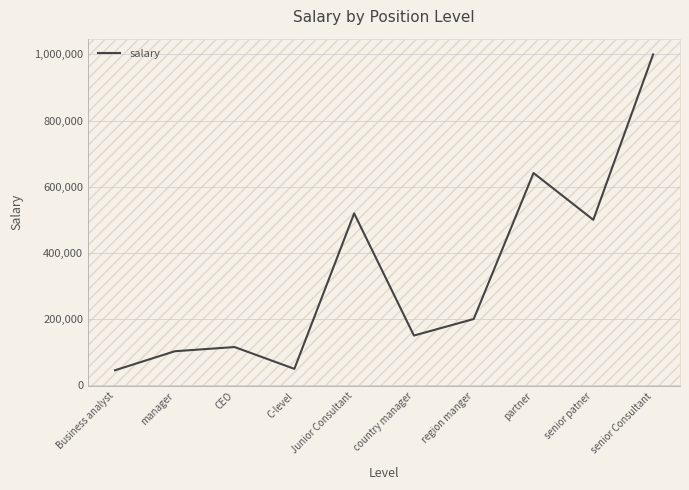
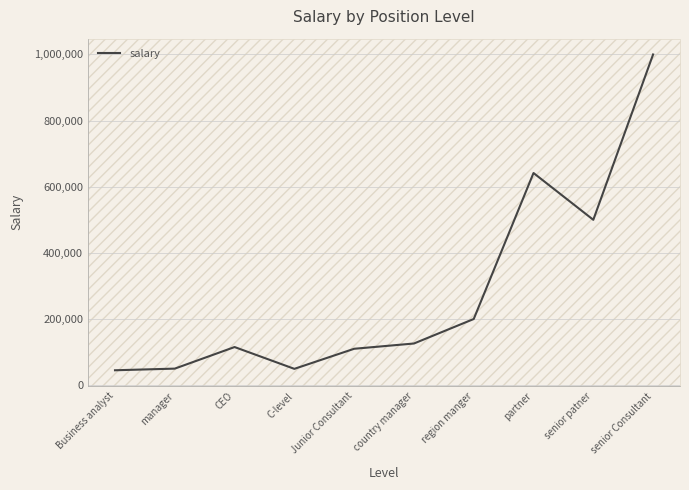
  {
    "Business analyst": "50,000",
-   "manager": "100,000",
+   "manager": "50,000",
    "CEO": "120,000",
    "C-level": "50,000",
-   "Junior Consultant": "520,000",
-   "country manager": "150,000",
+   "Junior Consultant": "110,000",
+   "country manager": "130,000",
    "region manger": "200,000",
    "partner": "640,000",
    "senior patner": "500,000",
    "senior Consultant": "1,000,000"
  }
